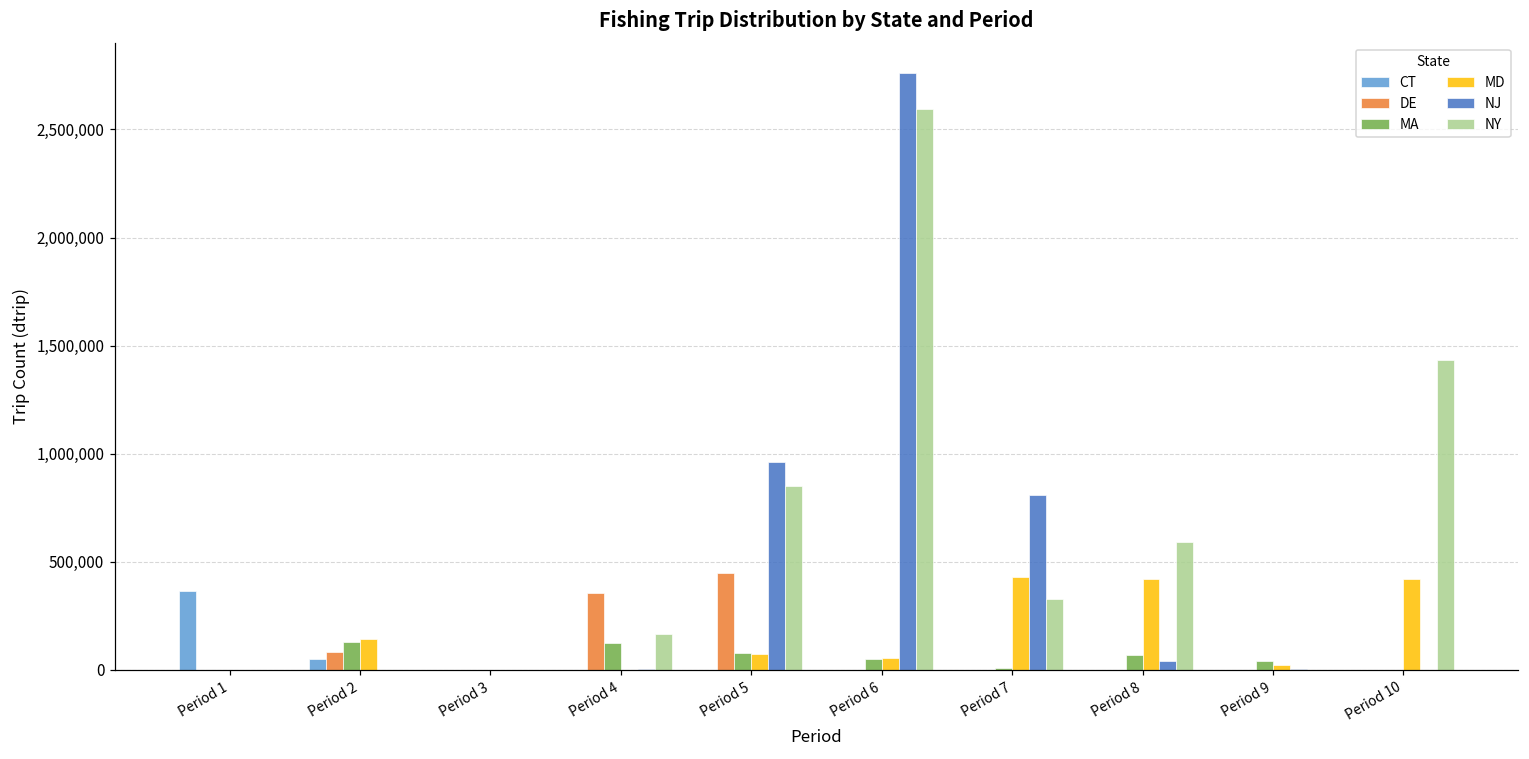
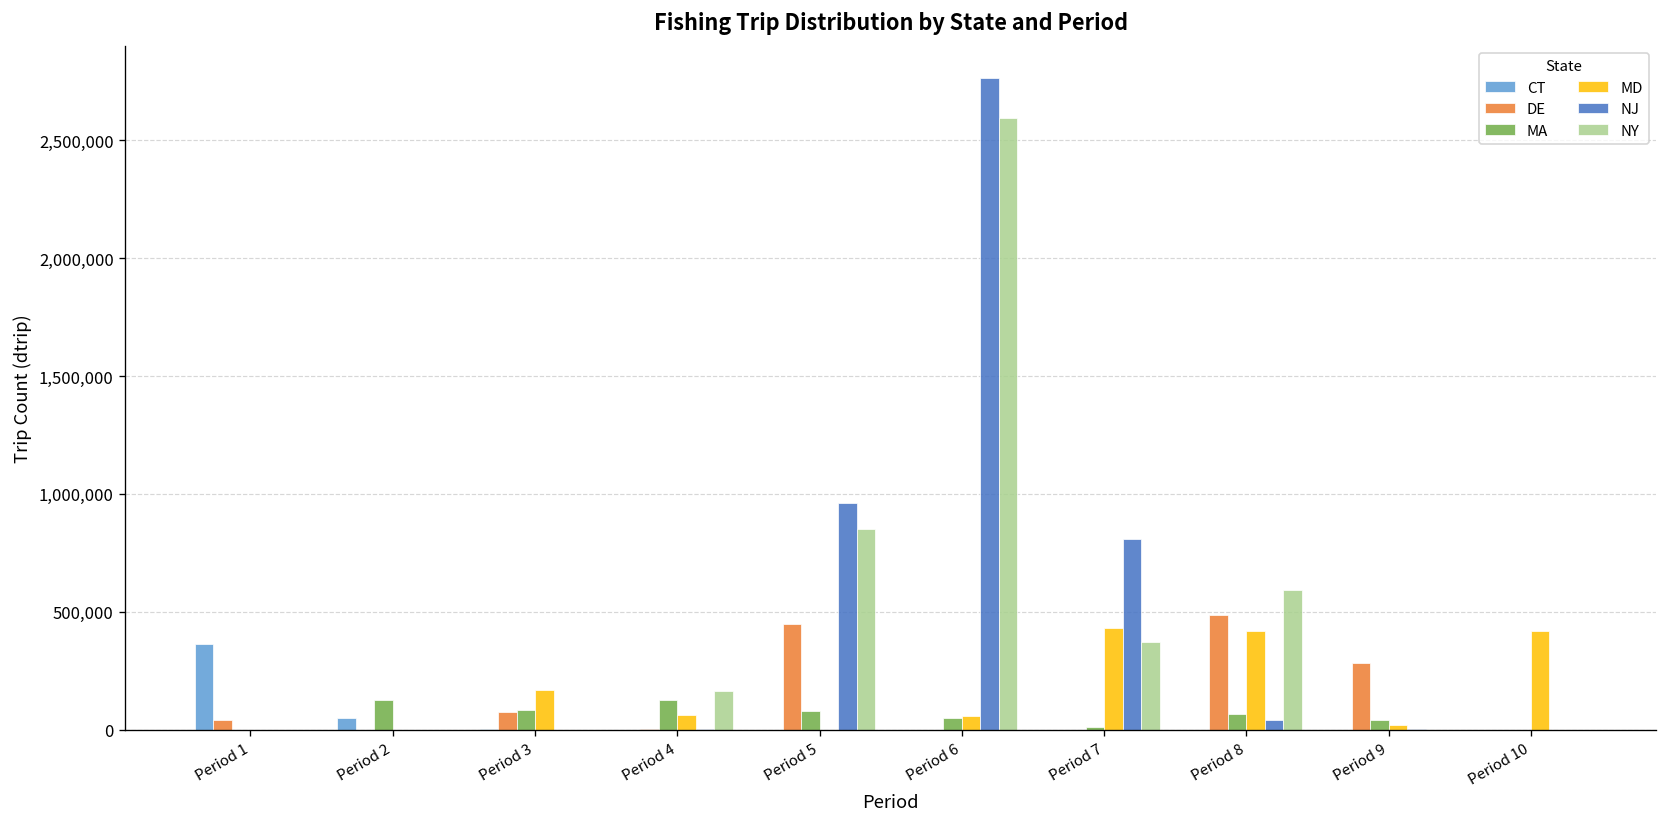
  {
    "DE": {
-     "Period 1": "0",
-     "Period 2": "80,000",
-     "Period 3": "0",
-     "Period 4": "350,000",
+     "Period 1": "40,000",
+     "Period 2": "0",
+     "Period 3": "80,000",
+     "Period 4": "0",
      "Period 5": "450,000",
      "Period 6": "0",
      "Period 7": "0",
-     "Period 8": "0",
-     "Period 9": "0",
+     "Period 8": "490,000",
+     "Period 9": "280,000",
      "Period 10": "0"
    },
    "MA": {
      "Period 1": "0",
      "Period 2": "130,000",
-     "Period 3": "0",
+     "Period 3": "80,000",
      "Period 4": "120,000",
      "Period 5": "80,000",
      "Period 6": "50,000",
      "Period 8": "70,000",
      "Period 9": "40,000",
      "Period 10": "0"
    },
    "MD": {
      "Period 1": "0",
-     "Period 2": "140,000",
-     "Period 3": "0",
-     "Period 4": "0",
-     "Period 5": "70,000",
+     "Period 2": "0",
+     "Period 3": "170,000",
+     "Period 4": "60,000",
+     "Period 5": "0",
      "Period 6": "60,000",
      "Period 7": "430,000",
      "Period 8": "420,000",
      "Period 9": "20,000",
      "Period 10": "420,000"
    },
    "NY": {
      "Period 1": "0",
      "Period 2": "0",
      "Period 3": "0",
      "Period 4": "170,000",
      "Period 5": "850,000",
      "Period 6": "2,590,000",
-     "Period 7": "330,000",
+     "Period 7": "370,000",
      "Period 8": "590,000",
      "Period 9": "0",
-     "Period 10": "1,430,000"
+     "Period 10": "0"
    }
  }
